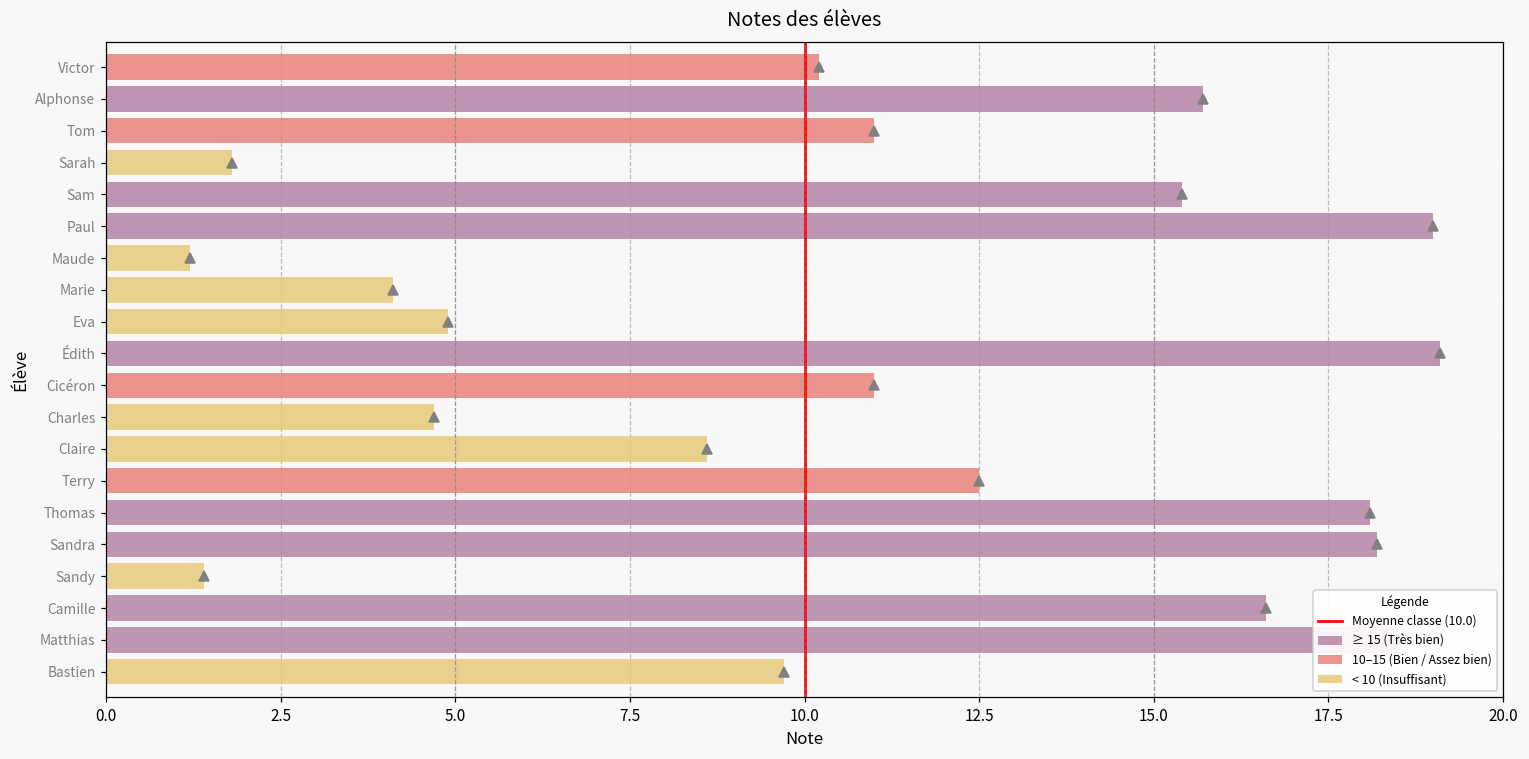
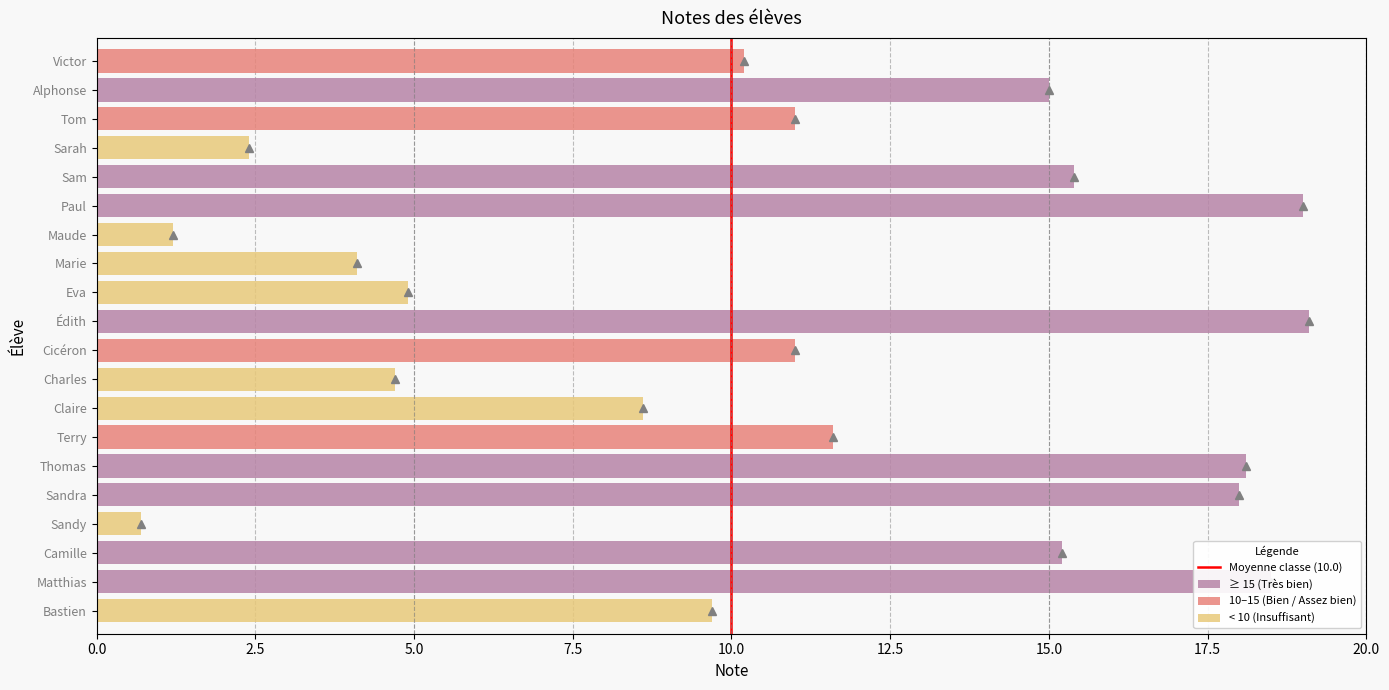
  {
    "≥ 15 (Très bien)": {
-     "Alphonse": 15.7,
+     "Alphonse": 15.0,
      "Sam": 15.4,
      "Paul": 19.0,
      "Édith": 19.1,
      "Thomas": 18.1,
-     "Sandra": 18.2,
-     "Camille": 16.6
+     "Sandra": 18.0,
+     "Camille": 15.2
    },
    "10–15 (Bien / Assez bien)": {
      "Victor": 10.2,
      "Tom": 11.0,
      "Cicéron": 11.0,
-     "Terry": 12.5
+     "Terry": 11.6
    },
    "< 10 (Insuffisant)": {
-     "Sarah": 1.8,
+     "Sarah": 2.4,
      "Maude": 1.2,
      "Marie": 4.1,
      "Eva": 4.9,
      "Charles": 4.7,
      "Claire": 8.6,
-     "Sandy": 1.4,
+     "Sandy": 0.7,
      "Bastien": 9.7
    }
  }
